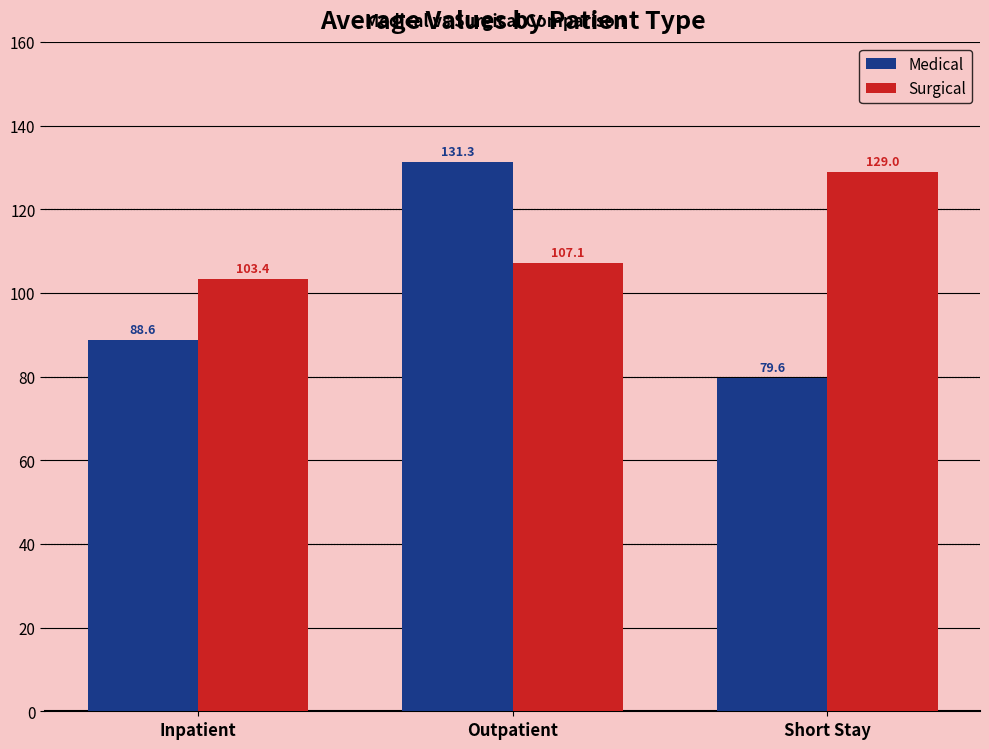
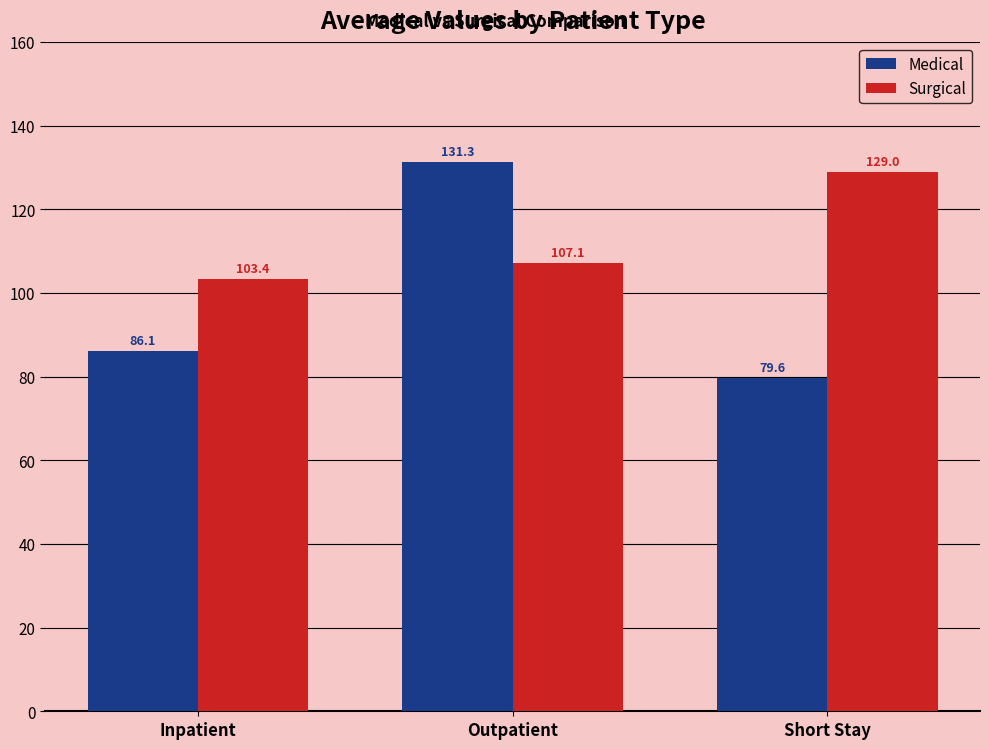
  {
    "Medical": {
-     "Inpatient": 88.6,
+     "Inpatient": 86.1,
      "Outpatient": 131.3,
      "Short Stay": 79.6
    },
    "Surgical": {
      "Inpatient": 103.4,
      "Outpatient": 107.1,
      "Short Stay": 129.0
    }
  }
